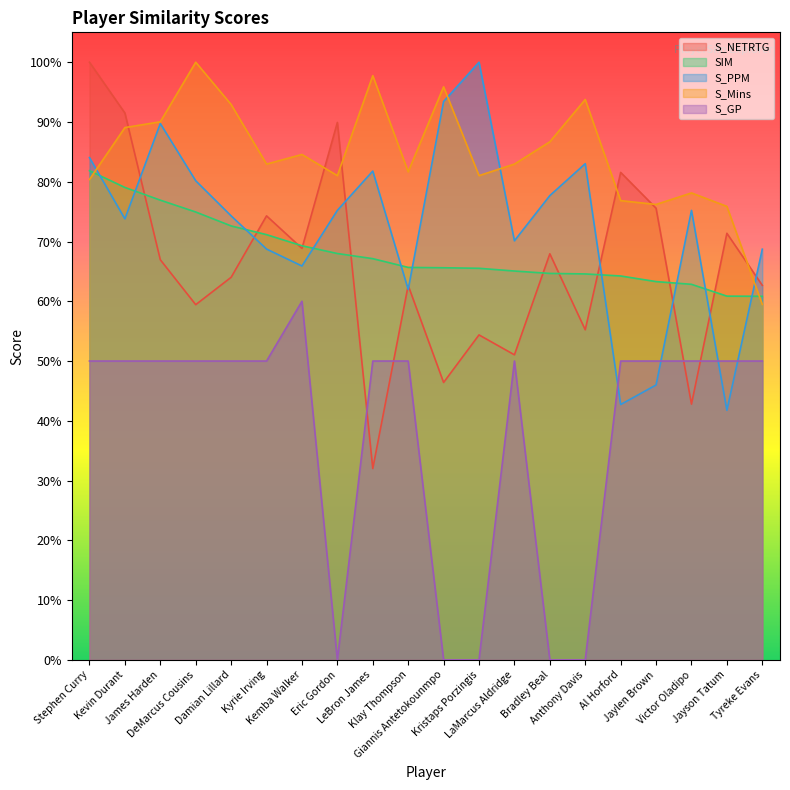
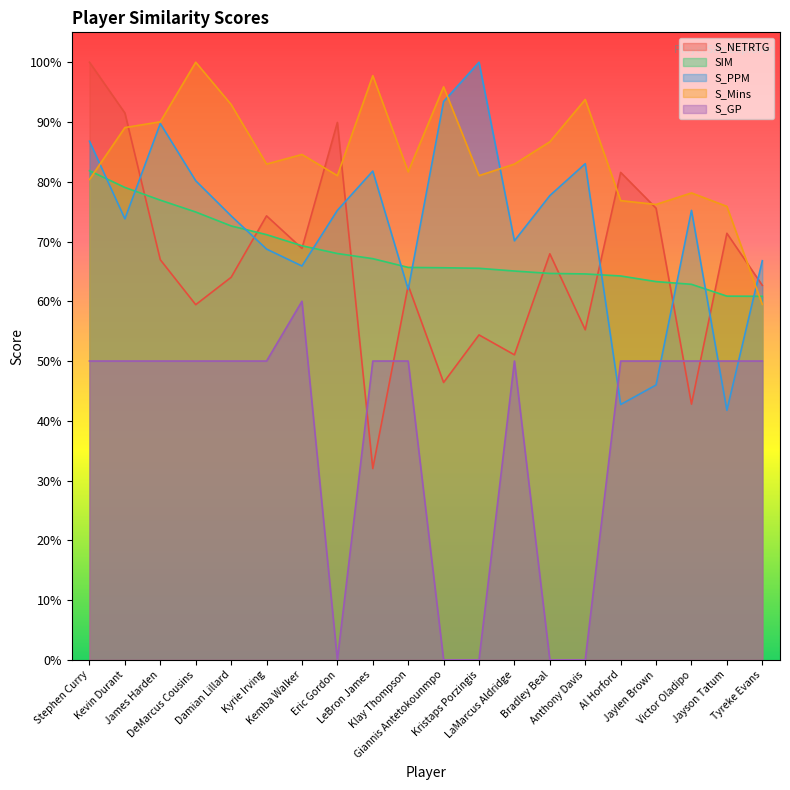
  {
    "SIM": {
      "Stephen Curry": "82%",
      "Kevin Durant": "79%",
      "James Harden": "77%",
      "DeMarcus Cousins": "75%",
      "Damian Lillard": "73%",
      "Kyrie Irving": "71%",
      "Kemba Walker": "69%",
      "Eric Gordon": "68%",
      "LeBron James": "67%",
      "Klay Thompson": "66%",
      "Giannis Antetokounmpo": "66%",
      "Kristaps Porzingis": "66%",
      "LaMarcus Aldridge": "65%",
      "Bradley Beal": "65%",
      "Anthony Davis": "65%",
      "Al Horford": "64%",
      "Jaylen Brown": "63%",
      "Victor Oladipo": "63%",
      "Jayson Tatum": "61%",
      "Tyreke Evans": "61%"
    },
    "S_PPM": {
-     "Stephen Curry": "84%",
+     "Stephen Curry": "87%",
      "Kevin Durant": "74%",
      "DeMarcus Cousins": "80%",
      "Damian Lillard": "74%",
      "Kyrie Irving": "69%",
      "Kemba Walker": "66%",
      "Eric Gordon": "75%",
      "LeBron James": "82%",
      "Klay Thompson": "62%",
      "Giannis Antetokounmpo": "93%",
      "Kristaps Porzingis": "100%",
      "LaMarcus Aldridge": "70%",
      "Bradley Beal": "78%",
      "Anthony Davis": "83%",
      "Al Horford": "43%",
      "Jaylen Brown": "46%",
      "Victor Oladipo": "75%",
      "Jayson Tatum": "42%",
-     "Tyreke Evans": "69%"
+     "Tyreke Evans": "67%"
    },
    "S_GP": {
      "Stephen Curry": "50%",
      "Kevin Durant": "50%",
      "James Harden": "50%",
      "DeMarcus Cousins": "50%",
      "Damian Lillard": "50%",
      "Kyrie Irving": "50%",
      "Kemba Walker": "60%",
      "Eric Gordon": "0%",
      "LeBron James": "50%",
      "Klay Thompson": "50%",
      "Giannis Antetokounmpo": "0%",
      "Kristaps Porzingis": "0%",
      "LaMarcus Aldridge": "50%",
      "Bradley Beal": "0%",
      "Anthony Davis": "0%",
      "Al Horford": "50%",
      "Jaylen Brown": "50%",
      "Victor Oladipo": "50%",
      "Jayson Tatum": "50%",
      "Tyreke Evans": "50%"
    }
  }
